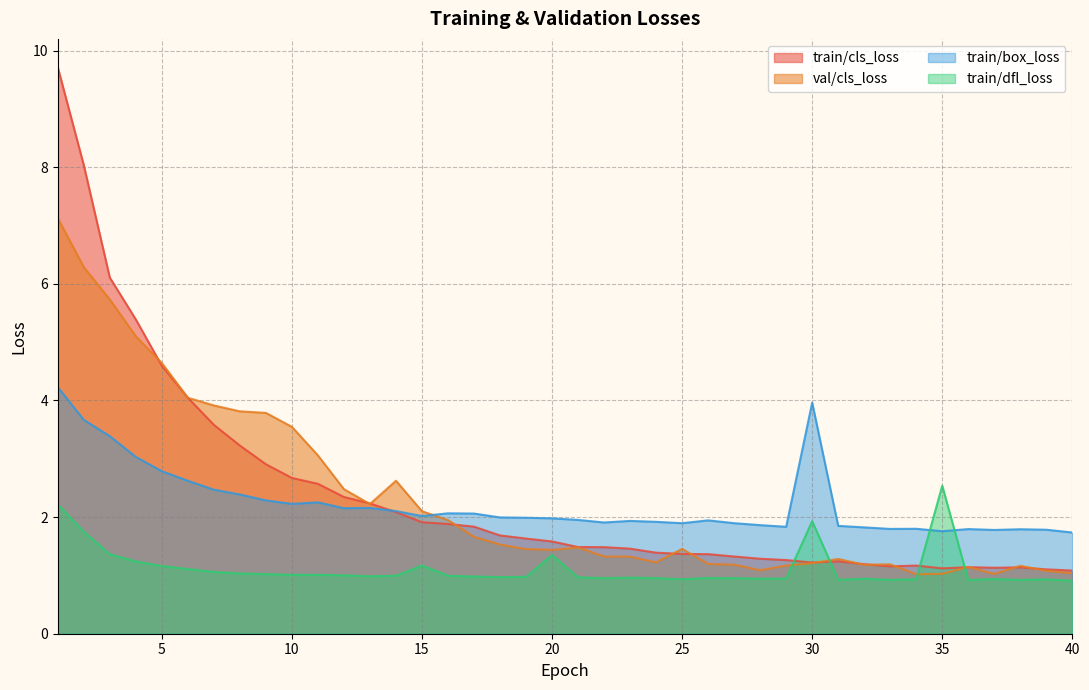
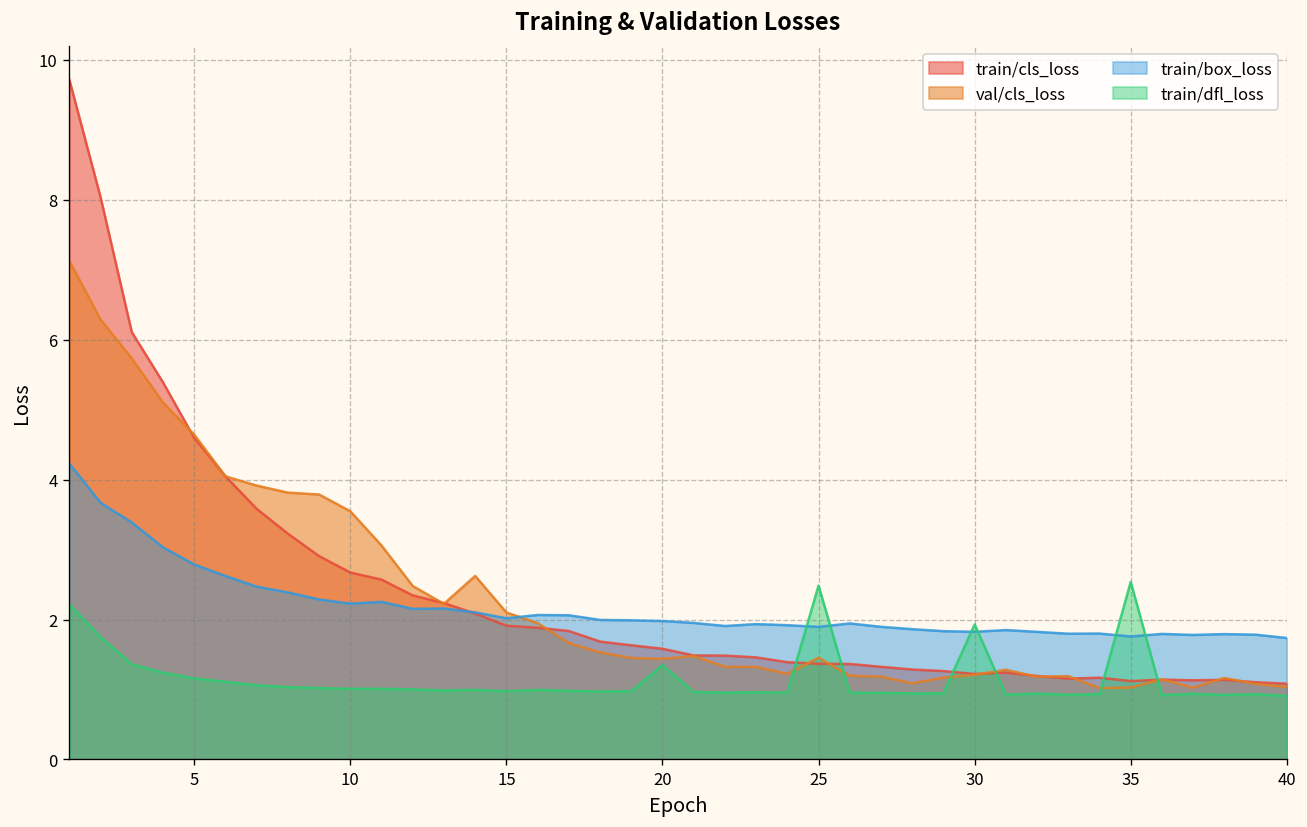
  {
    "train/box_loss": {
      "5": 2.8,
      "10": 2.2,
      "15": 2.0,
      "20": 2.0,
      "25": 1.9,
-     "30": 4.0,
+     "30": 1.8,
      "35": 1.8,
      "40": 1.7
    },
    "train/dfl_loss": {
      "5": 1.2,
      "10": 1.0,
-     "15": 1.2,
+     "15": 1.0,
      "20": 1.3,
-     "25": 0.9,
+     "25": 2.5,
      "30": 1.9,
      "35": 2.5,
      "40": 0.9
    }
  }
